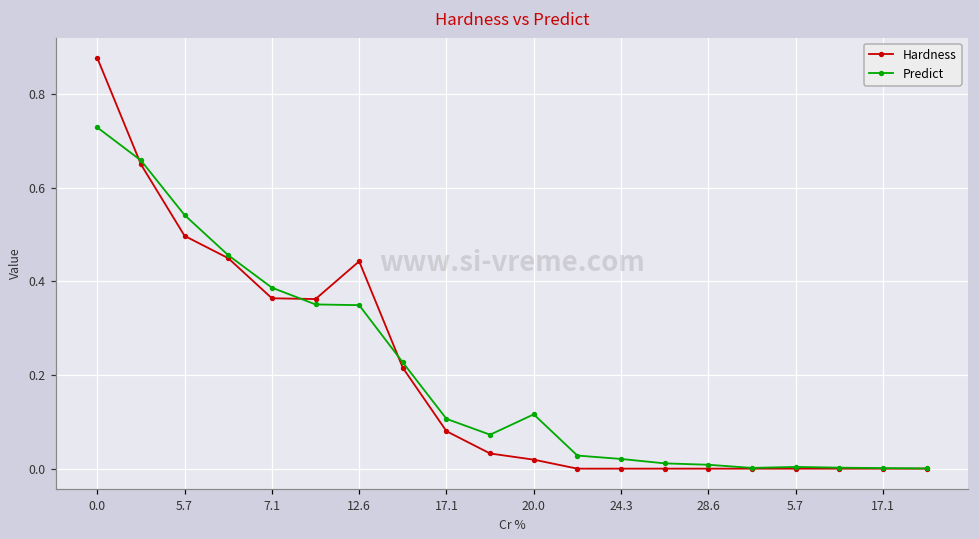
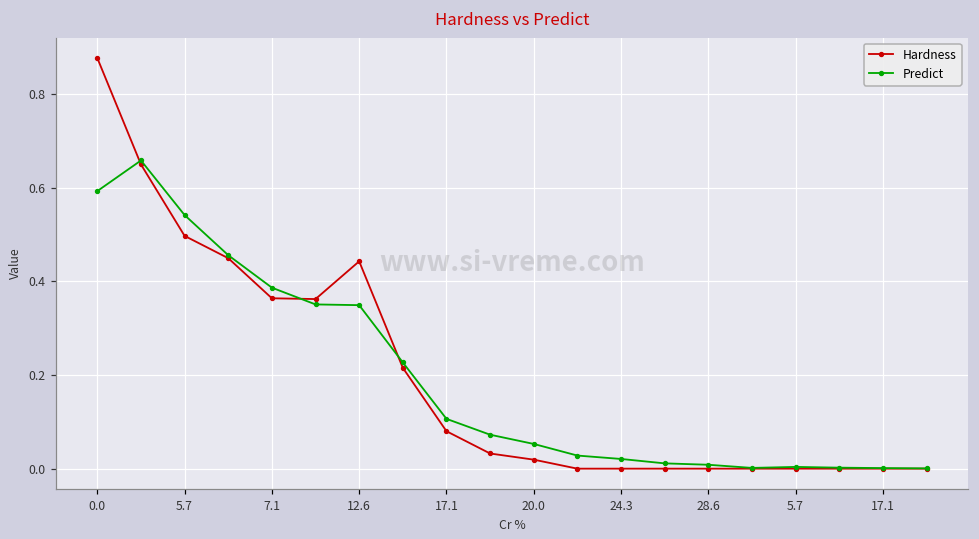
  {
    "Hardness": {
      "0.0": 0.88,
      "7.1": 0.36,
      "12.6": 0.44,
      "20.0": 0.02,
      "24.3": 0.00,
      "28.6": 0.00
    },
    "Predict": {
-     "0.0": 0.73,
+     "0.0": 0.59,
      "7.1": 0.39,
      "12.6": 0.35,
-     "20.0": 0.12,
+     "20.0": 0.05,
      "24.3": 0.02,
      "28.6": 0.01
    }
  }
